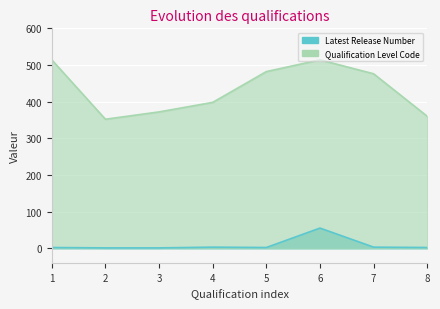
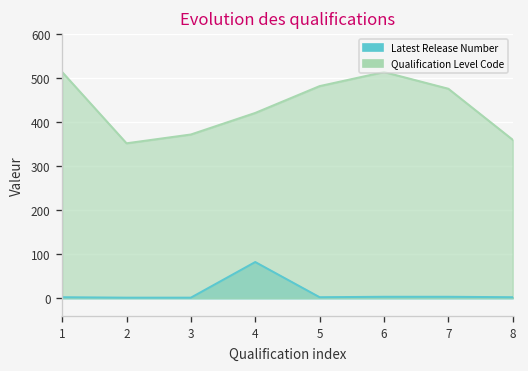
  {
    "Latest Release Number": {
      "1": 0,
      "2": 0,
      "3": 0,
-     "4": 0,
+     "4": 80,
      "5": 0,
-     "6": 60,
+     "6": 0,
      "7": 0,
      "8": 0
    },
    "Qualification Level Code": {
      "1": 510,
      "2": 350,
      "3": 370,
-     "4": 400,
+     "4": 420,
      "5": 480,
      "7": 480,
      "8": 360
    }
  }
